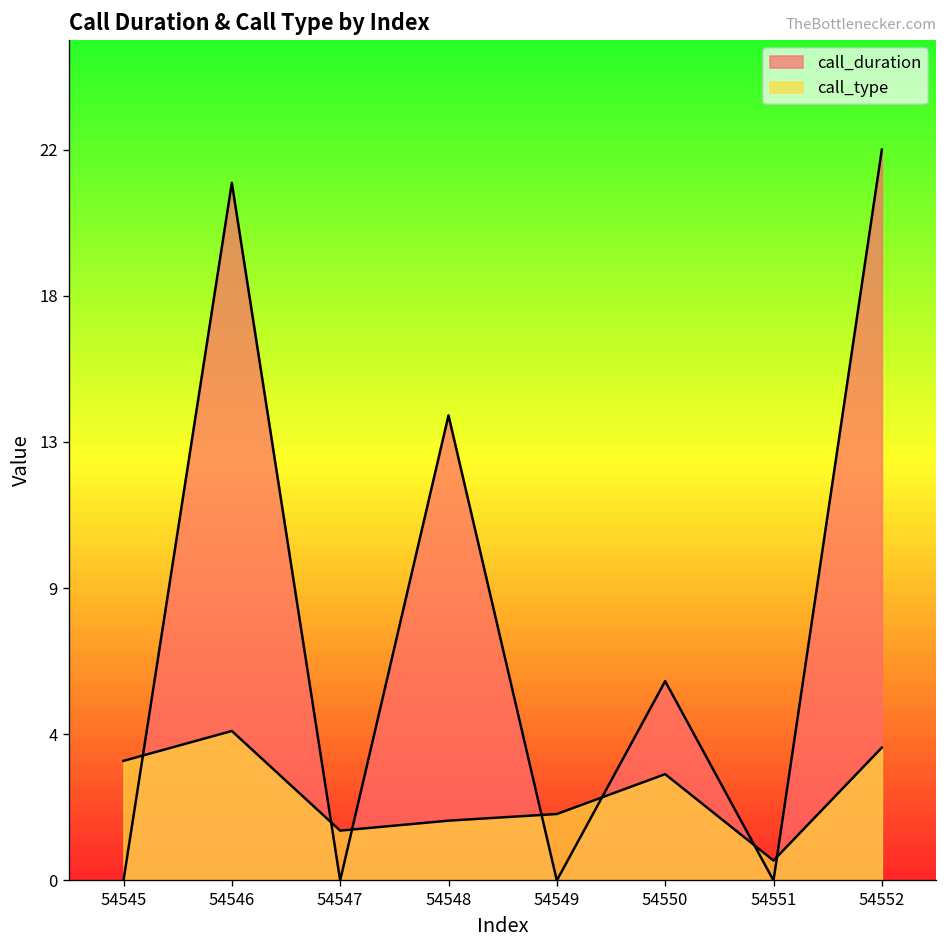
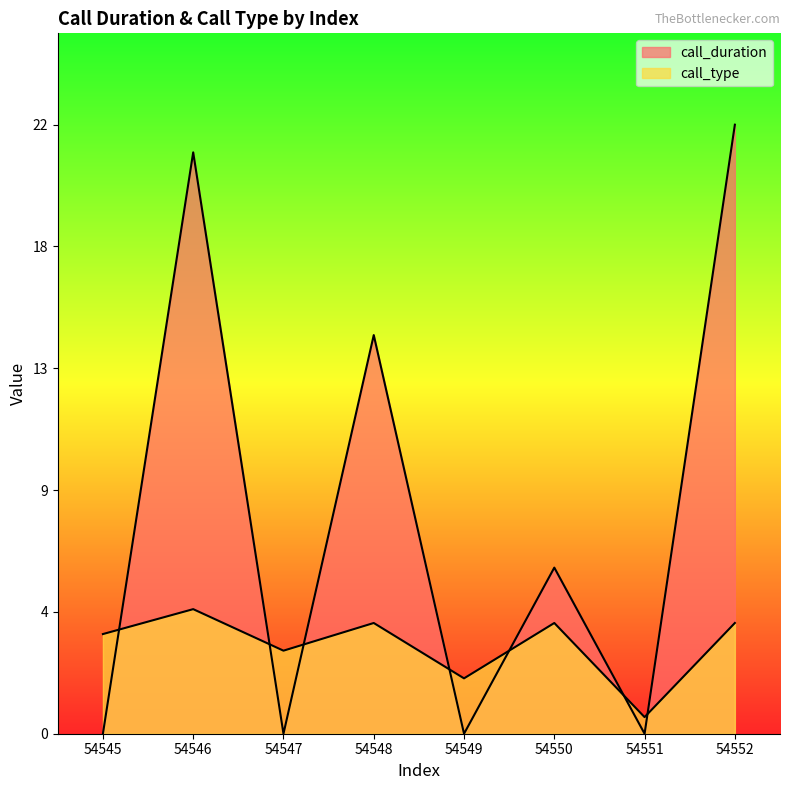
  {
    "call_duration": {
      "54545": 0.0,
      "54546": 21.0,
      "54547": 0.0,
-     "54548": 14.0,
+     "54548": 14.4,
      "54549": 0.0,
      "54550": 6.0,
      "54551": 0.0,
      "54552": 22.0
    },
    "call_type": {
      "54545": 3.6,
      "54546": 4.5,
-     "54547": 1.5,
-     "54548": 1.8,
+     "54547": 3.0,
+     "54548": 4.0,
      "54549": 2.0,
-     "54550": 3.2,
+     "54550": 4.0,
      "54551": 0.6,
      "54552": 4.0
    }
  }
